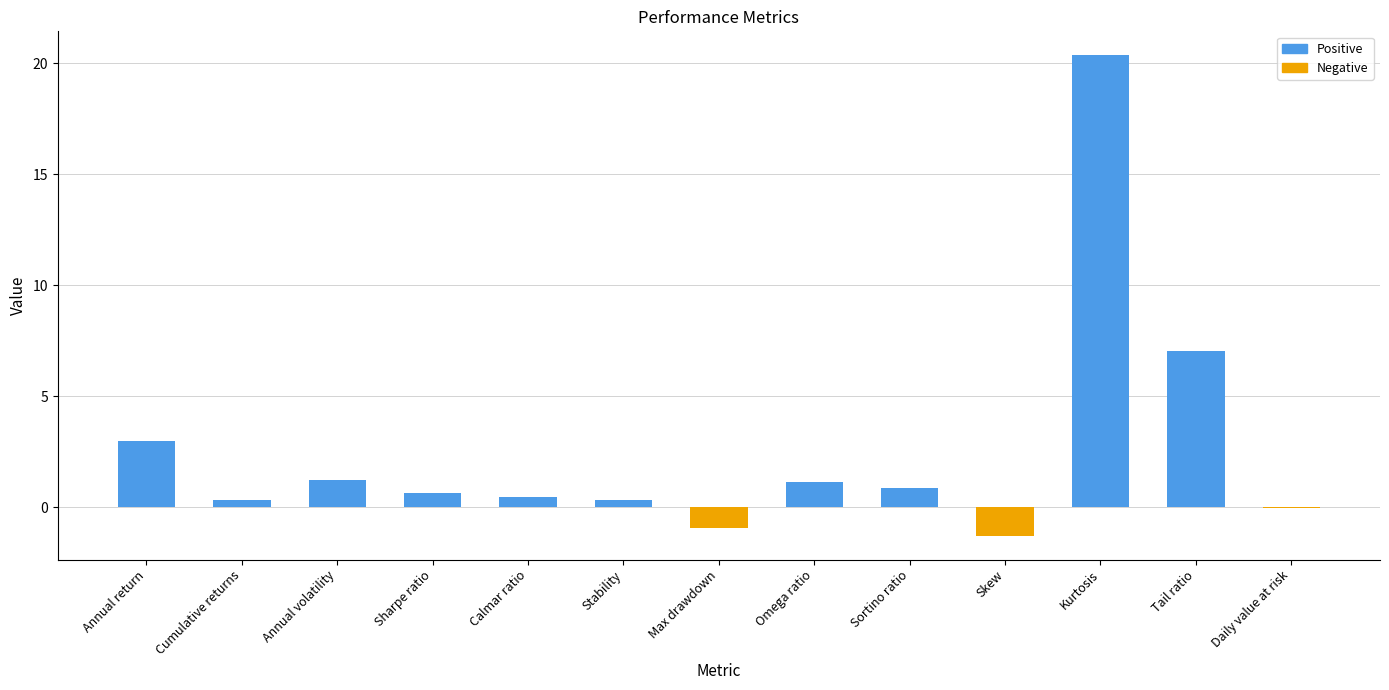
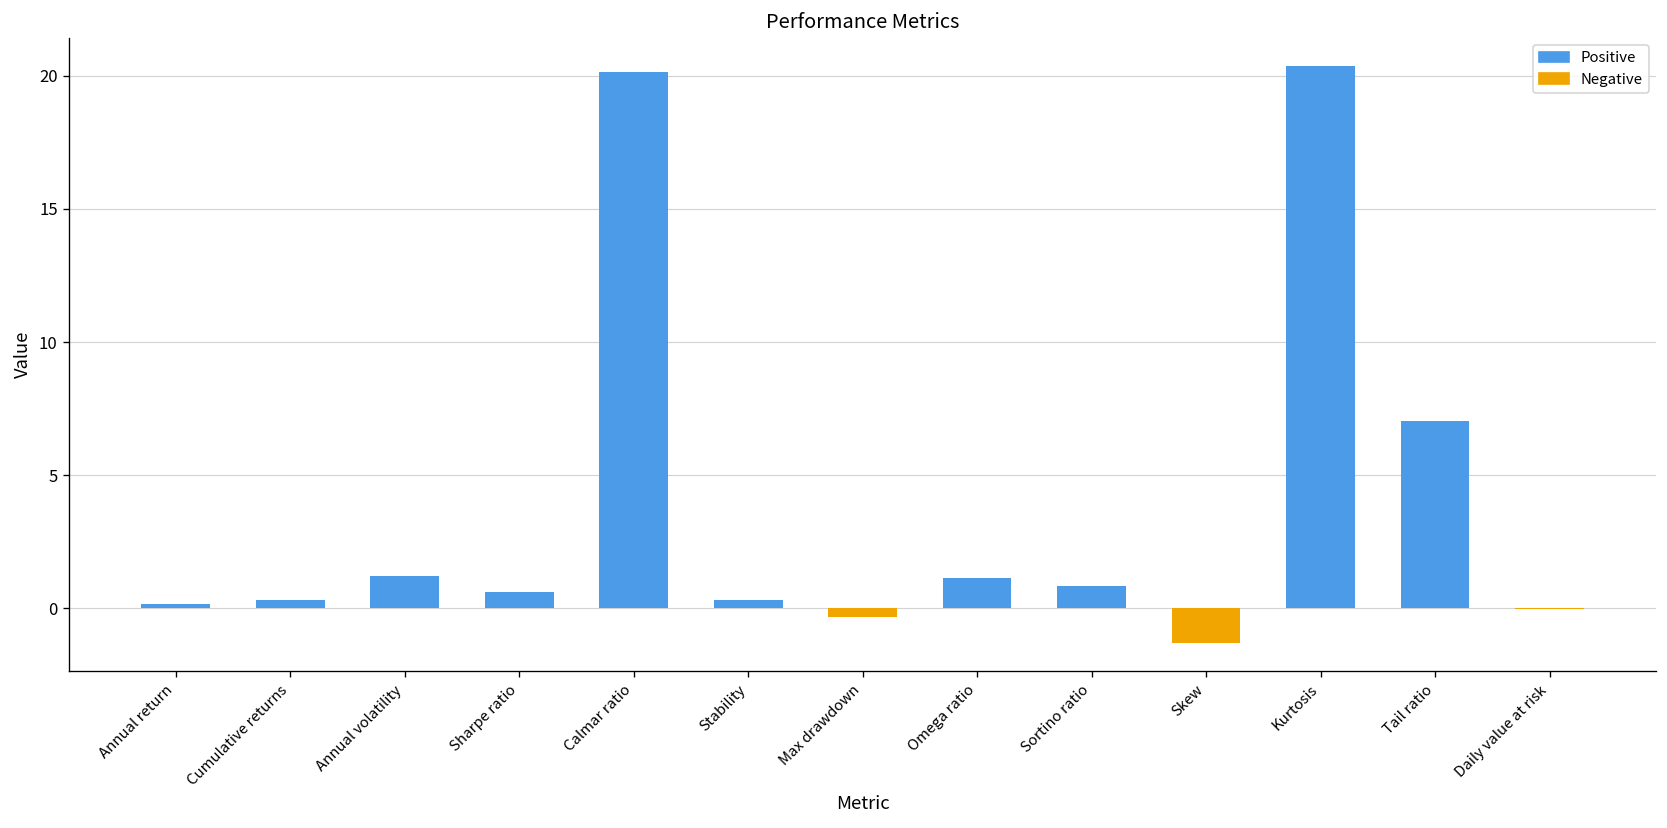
  {
-   "Annual return": 3.0,
+   "Annual return": 0.1,
    "Cumulative returns": 0.3,
    "Annual volatility": 1.2,
    "Sharpe ratio": 0.6,
-   "Calmar ratio": 0.4,
+   "Calmar ratio": 20.1,
    "Stability": 0.3,
-   "Max drawdown": -0.9,
+   "Max drawdown": -0.3,
    "Omega ratio": 1.1,
    "Sortino ratio": 0.9,
    "Skew": -1.3,
    "Kurtosis": 20.3,
    "Tail ratio": 7.0
  }
